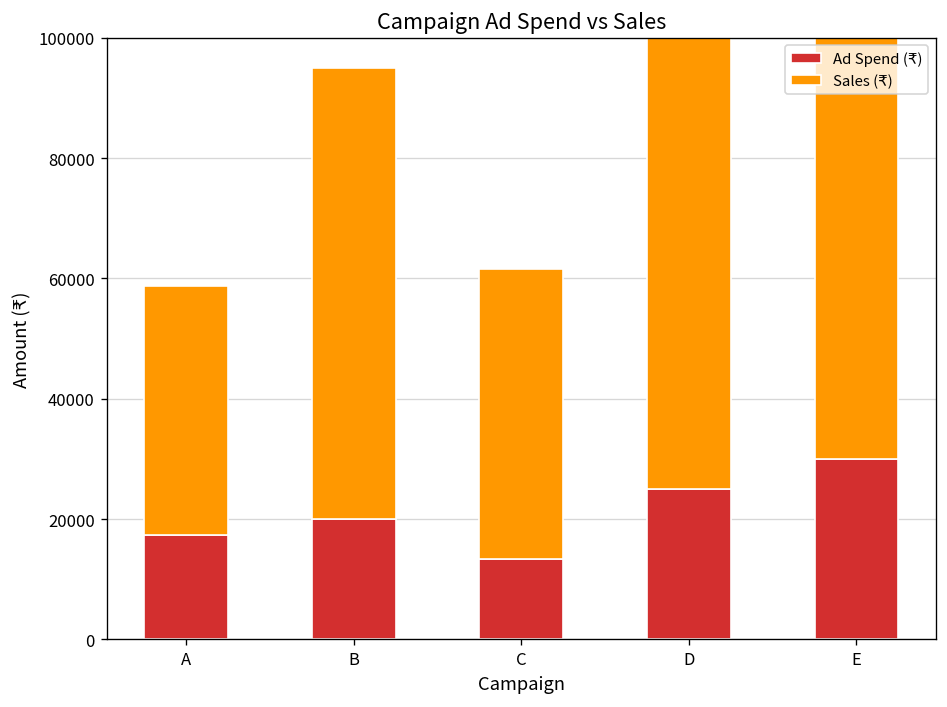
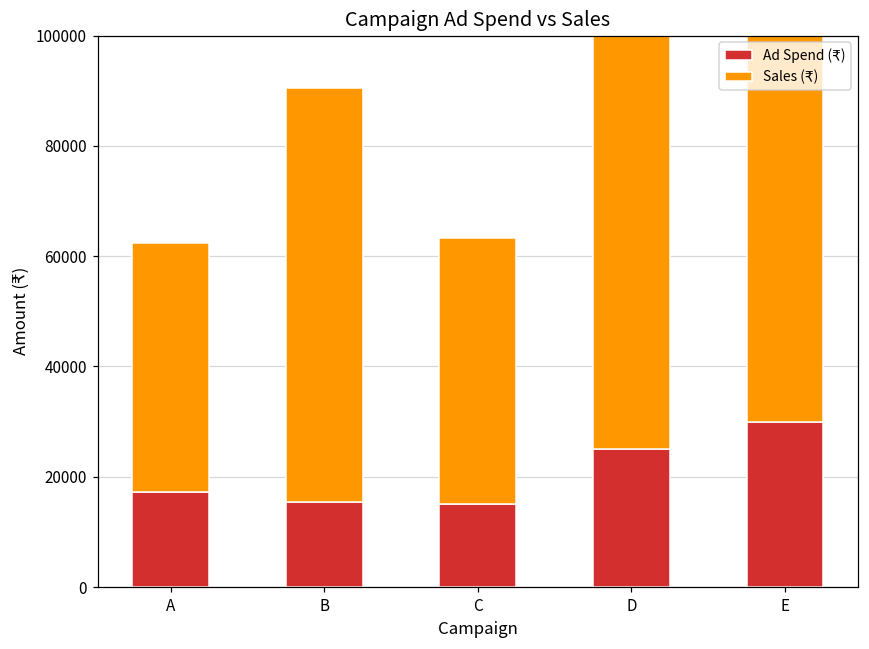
  {
    "Ad Spend (₹)": {
      "A": 17000,
-     "B": 20000,
-     "C": 13000,
+     "B": 15000,
+     "C": 15000,
      "D": 25000,
      "E": 30000
    },
    "Sales (₹)": {
-     "A": 41000,
+     "A": 45000,
      "B": 75000,
      "C": 48000
    }
  }
